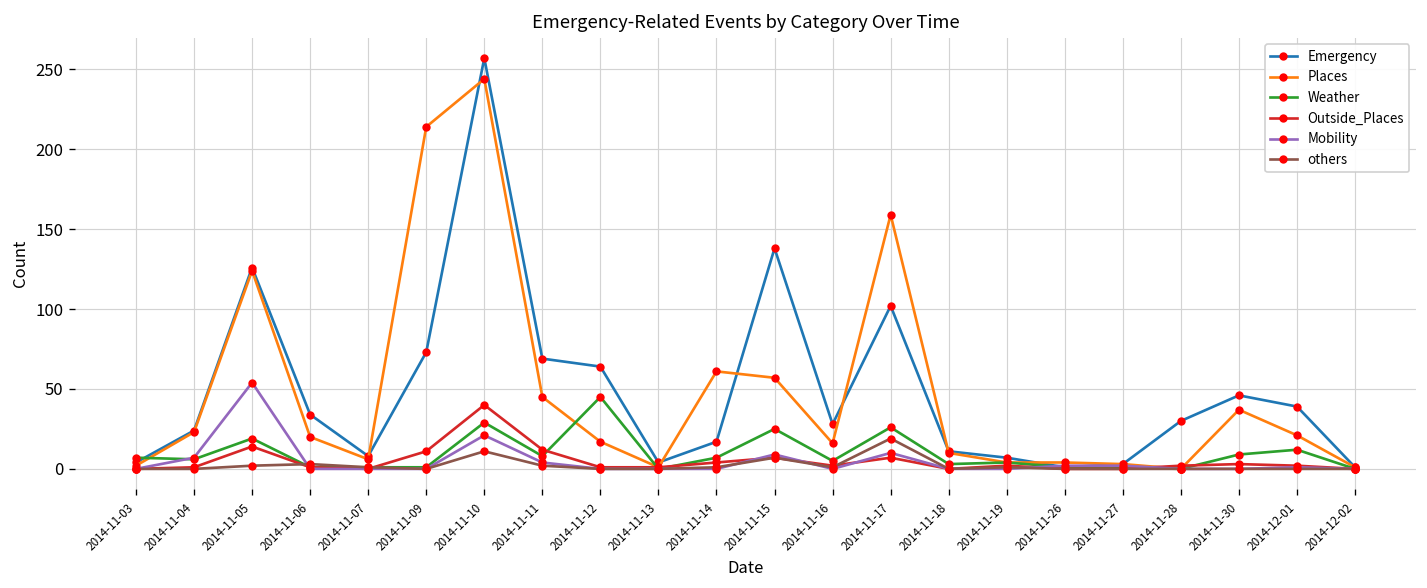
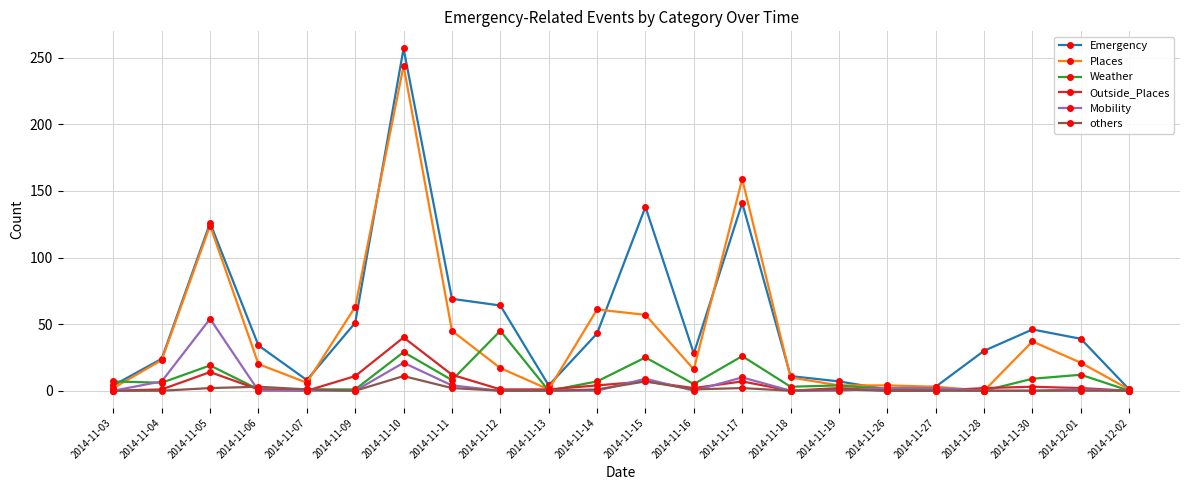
  {
    "Emergency": {
      "2014-11-03": 4,
      "2014-11-05": 126,
      "2014-11-06": 34,
      "2014-11-07": 8,
-     "2014-11-09": 73,
+     "2014-11-09": 51,
      "2014-11-10": 257,
      "2014-11-11": 69,
      "2014-11-12": 64,
      "2014-11-13": 4,
-     "2014-11-14": 17,
+     "2014-11-14": 43,
      "2014-11-15": 138,
      "2014-11-16": 28,
-     "2014-11-17": 102,
+     "2014-11-17": 141,
      "2014-11-19": 7,
      "2014-11-28": 30,
      "2014-11-30": 46,
      "2014-12-01": 39
    },
    "Places": {
      "2014-11-03": 2,
      "2014-11-05": 124,
      "2014-11-06": 20,
      "2014-11-07": 6,
-     "2014-11-09": 214,
+     "2014-11-09": 63,
      "2014-11-10": 244,
      "2014-11-11": 45,
      "2014-11-12": 17,
      "2014-11-14": 61,
      "2014-11-15": 57,
      "2014-11-16": 16,
      "2014-11-17": 159,
      "2014-11-26": 4,
      "2014-11-30": 37,
      "2014-12-01": 21
    },
    "Weather": {
      "2014-11-03": 7,
      "2014-11-05": 19,
      "2014-11-10": 29,
      "2014-11-11": 8,
      "2014-11-12": 45,
      "2014-11-14": 7,
      "2014-11-15": 25,
      "2014-11-16": 5,
      "2014-11-17": 26,
      "2014-11-18": 3,
      "2014-11-30": 9,
      "2014-12-01": 12
    },
    "Outside_Places": {
      "2014-11-05": 14,
      "2014-11-09": 11,
      "2014-11-10": 40,
      "2014-11-11": 12,
      "2014-11-14": 4,
      "2014-11-17": 7,
      "2014-11-28": 2,
      "2014-11-30": 3
    },
    "Mobility": {
      "2014-11-05": 54,
      "2014-11-10": 21,
      "2014-11-11": 4,
      "2014-11-15": 9,
      "2014-11-17": 10
    },
    "others": {
      "2014-11-05": 2,
      "2014-11-06": 3,
      "2014-11-10": 11,
      "2014-11-11": 2,
-     "2014-11-17": 19
+     "2014-11-17": 2
    }
  }
